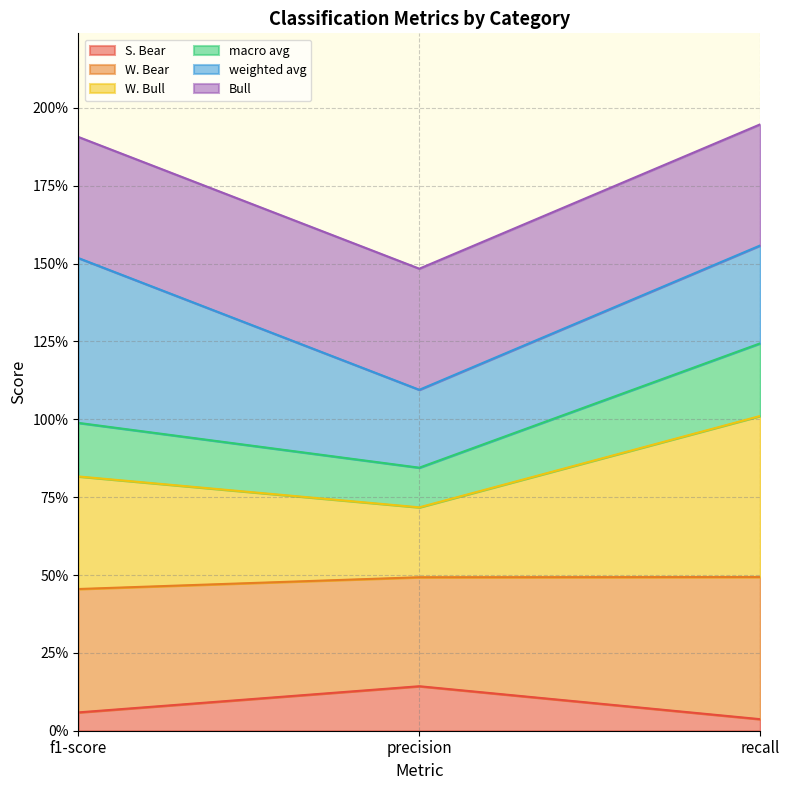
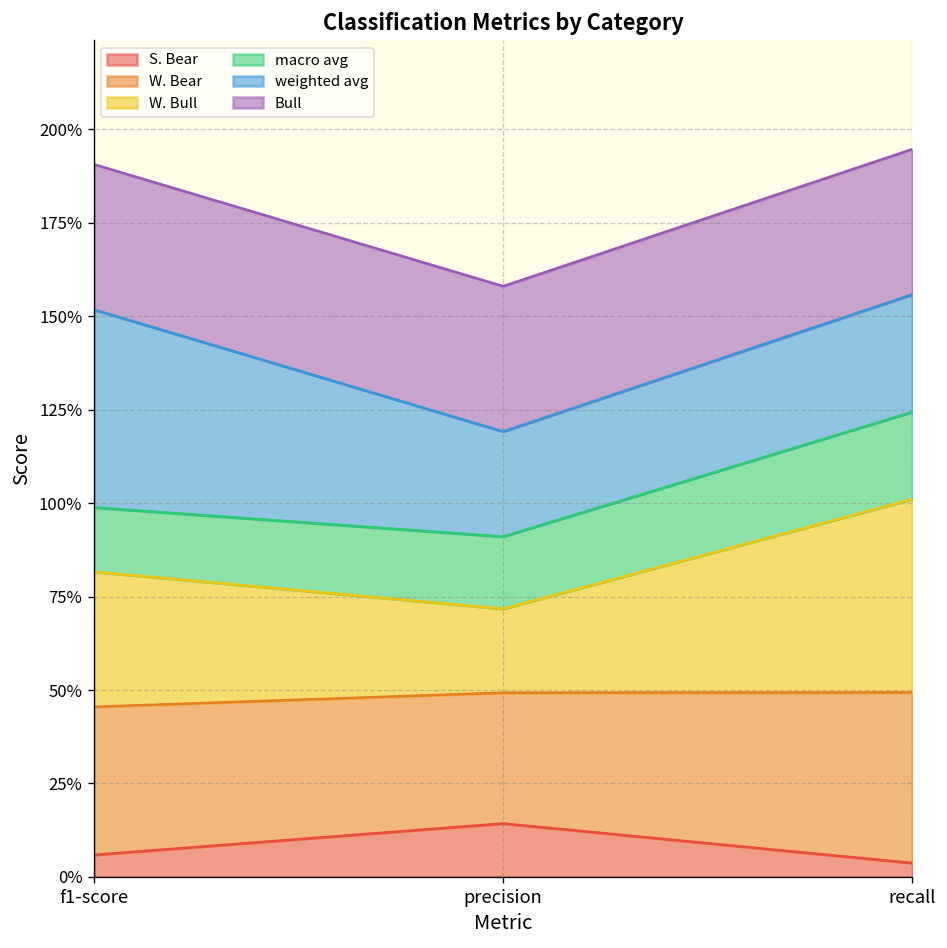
  {
    "W. Bull": {
      "f1-score": "36%",
      "precision": "22%",
      "recall": "52%"
    },
    "macro avg": {
      "f1-score": "17%",
-     "precision": "13%",
+     "precision": "19%",
      "recall": "23%"
    },
    "weighted avg": {
      "f1-score": "53%",
-     "precision": "25%",
+     "precision": "28%",
      "recall": "31%"
    },
    "Bull": {
      "f1-score": "39%",
      "precision": "39%",
      "recall": "39%"
    }
  }
